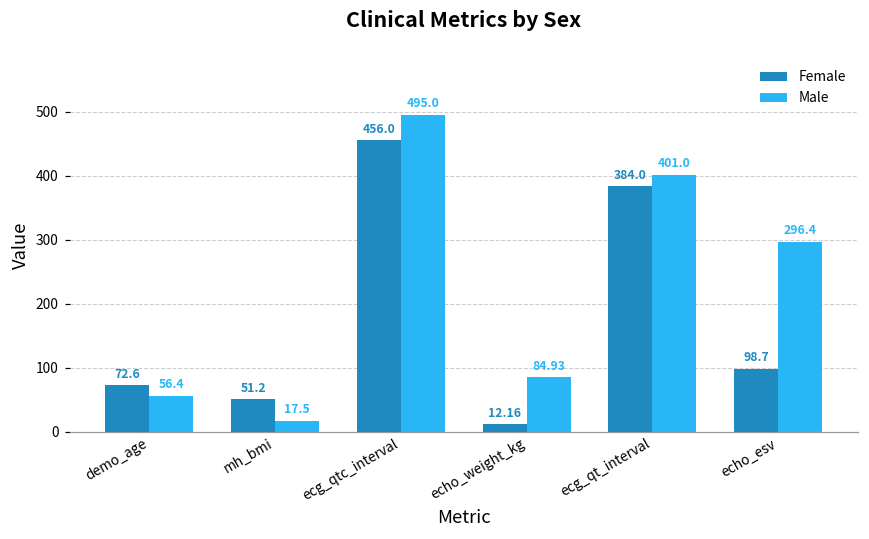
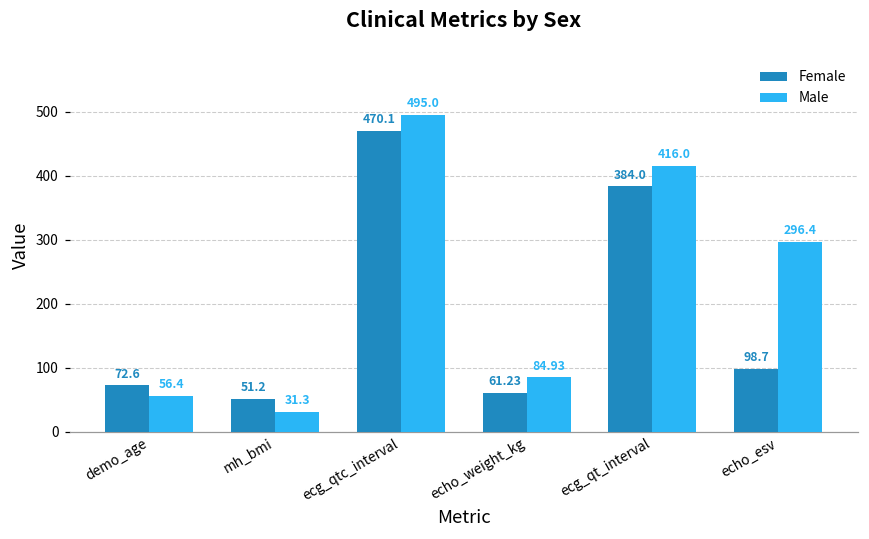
  {
    "Female": {
      "demo_age": 72.6,
      "mh_bmi": 51.2,
-     "ecg_qtc_interval": 456.0,
-     "echo_weight_kg": 12.16,
+     "ecg_qtc_interval": 470.1,
+     "echo_weight_kg": 61.23,
      "ecg_qt_interval": 384.0,
      "echo_esv": 98.7
    },
    "Male": {
      "demo_age": 56.4,
-     "mh_bmi": 17.5,
+     "mh_bmi": 31.3,
      "ecg_qtc_interval": 495.0,
      "echo_weight_kg": 84.93,
-     "ecg_qt_interval": 401.0,
+     "ecg_qt_interval": 416.0,
      "echo_esv": 296.4
    }
  }
